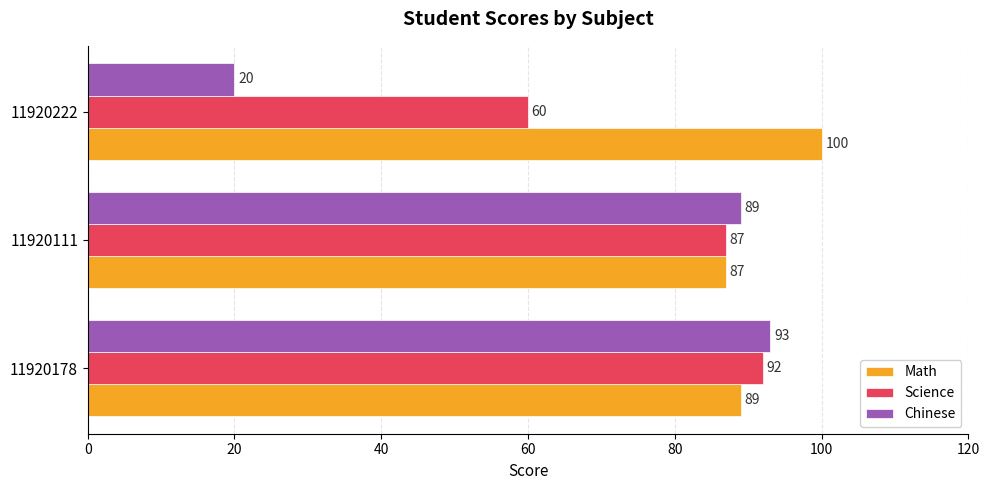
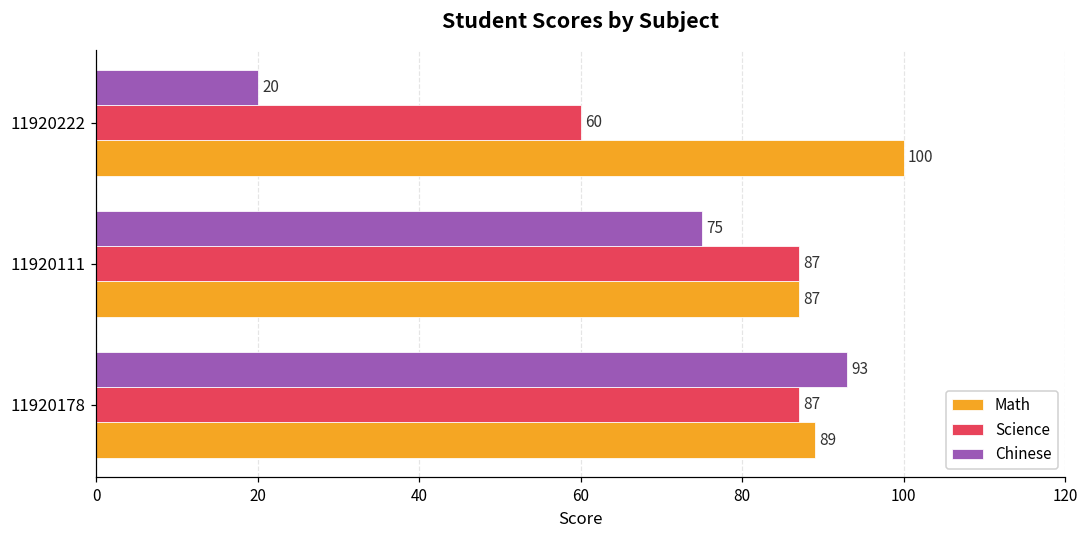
  {
    "Math": {
      "11920222": 100,
      "11920111": 87,
      "11920178": 89
    },
    "Science": {
      "11920222": 60,
      "11920111": 87,
-     "11920178": 92
+     "11920178": 87
    },
    "Chinese": {
      "11920222": 20,
-     "11920111": 89,
+     "11920111": 75,
      "11920178": 93
    }
  }
